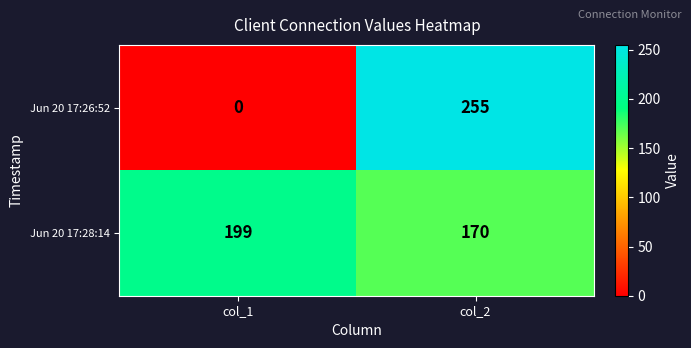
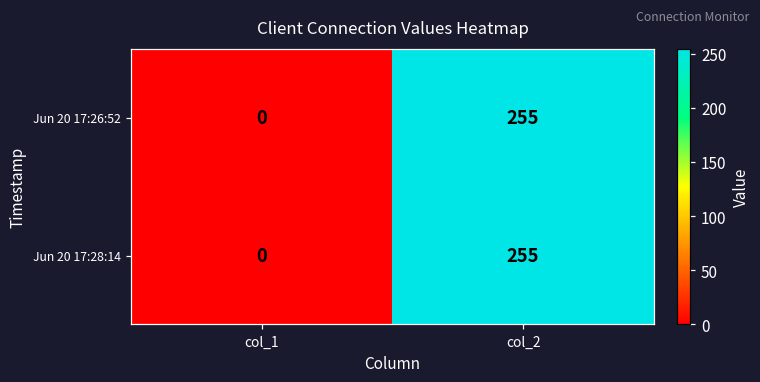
  {
    "Jun 20 17:26:52": {
      "col_1": 0,
      "col_2": 255
    },
    "Jun 20 17:28:14": {
-     "col_1": 199,
-     "col_2": 170
+     "col_1": 0,
+     "col_2": 255
    }
  }
